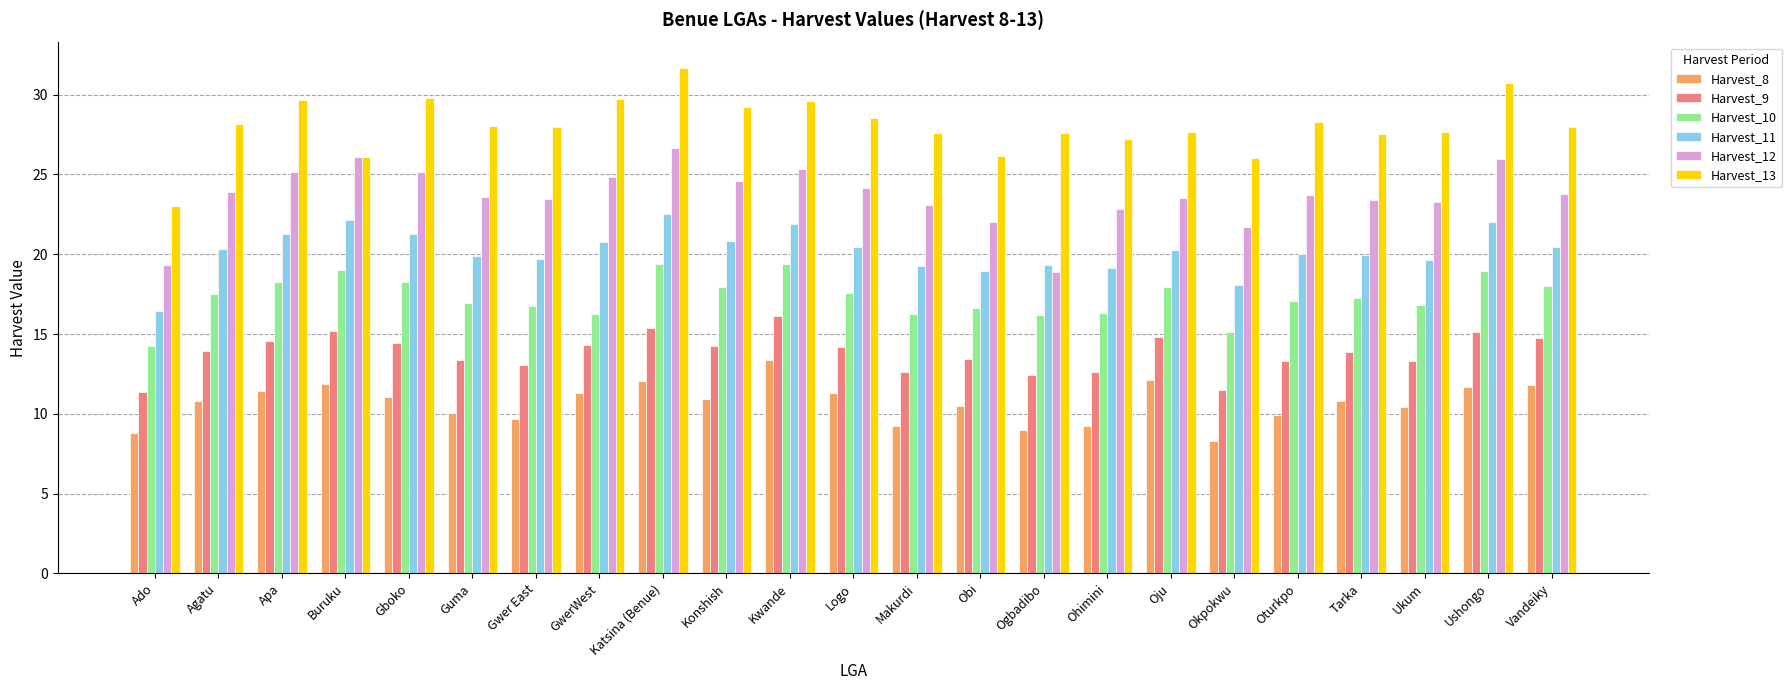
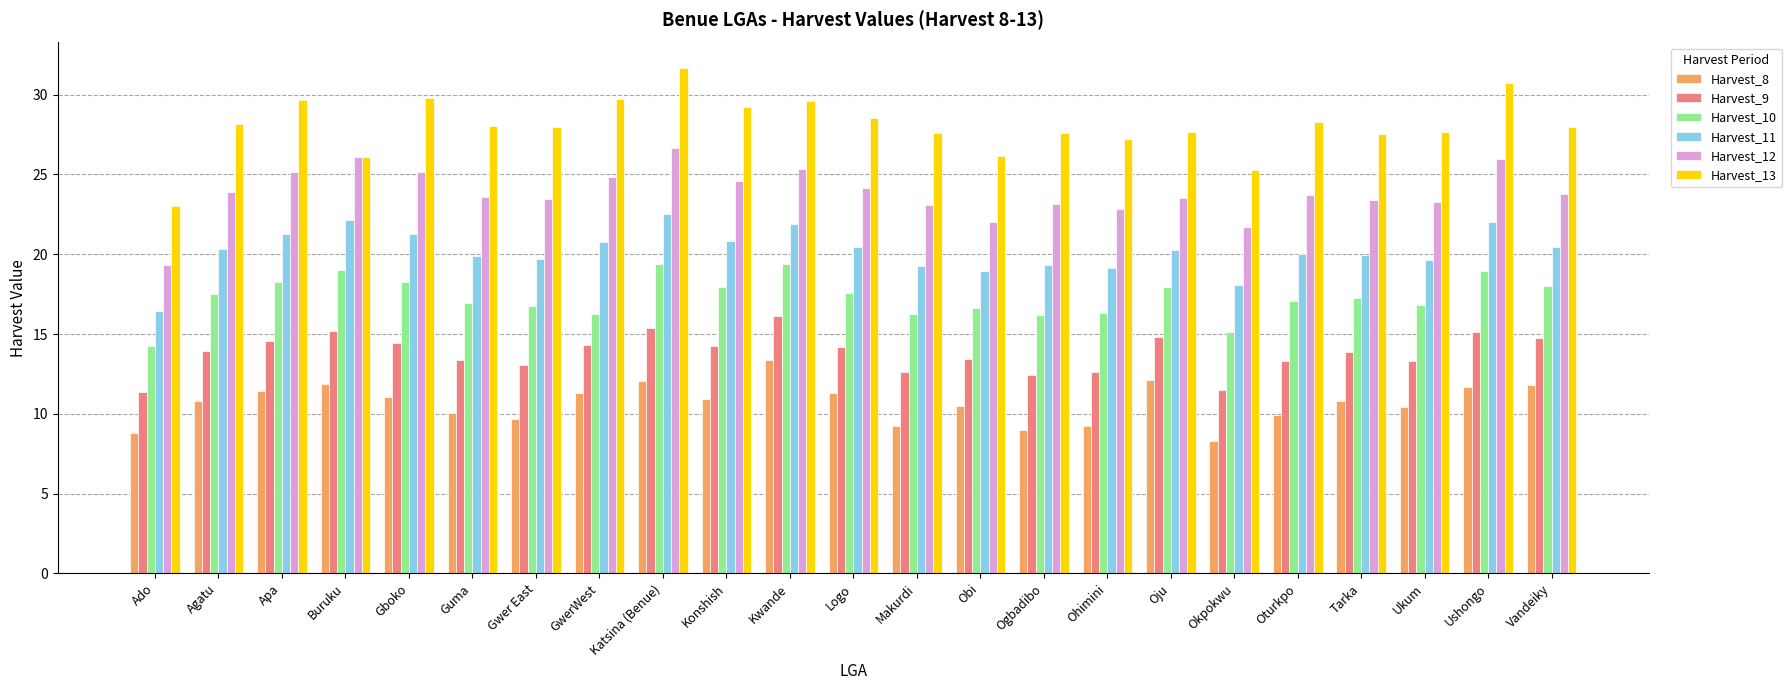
  {
    "Harvest_10": {
      "Ado": 14.3,
      "Agatu": 17.5,
      "Apa": 18.2,
      "Buruku": 19.0,
      "Gboko": 18.3,
      "Guma": 17.0,
      "Gwer East": 16.8,
      "GwerWest": 16.2,
      "Katsina (Benue)": 19.4,
      "Konshish": 18.0,
      "Kwande": 19.4,
      "Logo": 17.6,
      "Makurdi": 16.3,
      "Obi": 16.6,
      "Ogbadibo": 16.2,
      "Ohimini": 16.3,
      "Oju": 18.0,
      "Okpokwu": 15.2,
      "Oturkpo": 17.1,
      "Tarka": 17.3,
      "Ukum": 16.8,
      "Ushongo": 19.0,
      "Vandeiky": 18.0
    },
    "Harvest_11": {
      "Ado": 16.4,
      "Agatu": 20.3,
      "Apa": 21.3,
      "Buruku": 22.1,
      "Gboko": 21.3,
      "Guma": 19.9,
      "Gwer East": 19.7,
      "GwerWest": 20.8,
      "Katsina (Benue)": 22.5,
      "Konshish": 20.9,
      "Kwande": 21.9,
      "Logo": 20.4,
      "Makurdi": 19.3,
      "Obi": 18.9,
      "Ogbadibo": 19.3,
      "Ohimini": 19.2,
      "Oju": 20.3,
      "Okpokwu": 18.1,
      "Oturkpo": 20.0,
      "Tarka": 19.9,
      "Ukum": 19.6,
      "Ushongo": 22.0,
      "Vandeiky": 20.5
    },
    "Harvest_12": {
      "Ado": 19.3,
      "Agatu": 23.9,
      "Apa": 25.2,
      "Buruku": 26.1,
      "Gboko": 25.1,
      "Guma": 23.6,
      "Gwer East": 23.5,
      "GwerWest": 24.9,
      "Katsina (Benue)": 26.7,
      "Konshish": 24.6,
      "Kwande": 25.4,
      "Logo": 24.2,
      "Makurdi": 23.1,
      "Obi": 22.1,
-     "Ogbadibo": 18.9,
+     "Ogbadibo": 23.2,
      "Ohimini": 22.9,
      "Oju": 23.5,
      "Okpokwu": 21.7,
      "Oturkpo": 23.7,
      "Tarka": 23.4,
      "Ukum": 23.3,
      "Ushongo": 26.0,
      "Vandeiky": 23.8
    },
    "Harvest_13": {
      "Ado": 23.0,
      "Agatu": 28.2,
      "Apa": 29.7,
      "Buruku": 26.1,
      "Gboko": 29.8,
      "Guma": 28.1,
      "Gwer East": 28.0,
      "GwerWest": 29.8,
      "Katsina (Benue)": 31.7,
      "Konshish": 29.2,
      "Kwande": 29.6,
      "Logo": 28.5,
      "Makurdi": 27.6,
      "Obi": 26.2,
      "Ogbadibo": 27.6,
      "Ohimini": 27.2,
      "Oju": 27.7,
-     "Okpokwu": 26.1,
+     "Okpokwu": 25.3,
      "Oturkpo": 28.3,
      "Tarka": 27.5,
      "Ukum": 27.6,
      "Ushongo": 30.8,
      "Vandeiky": 28.0
    }
  }
